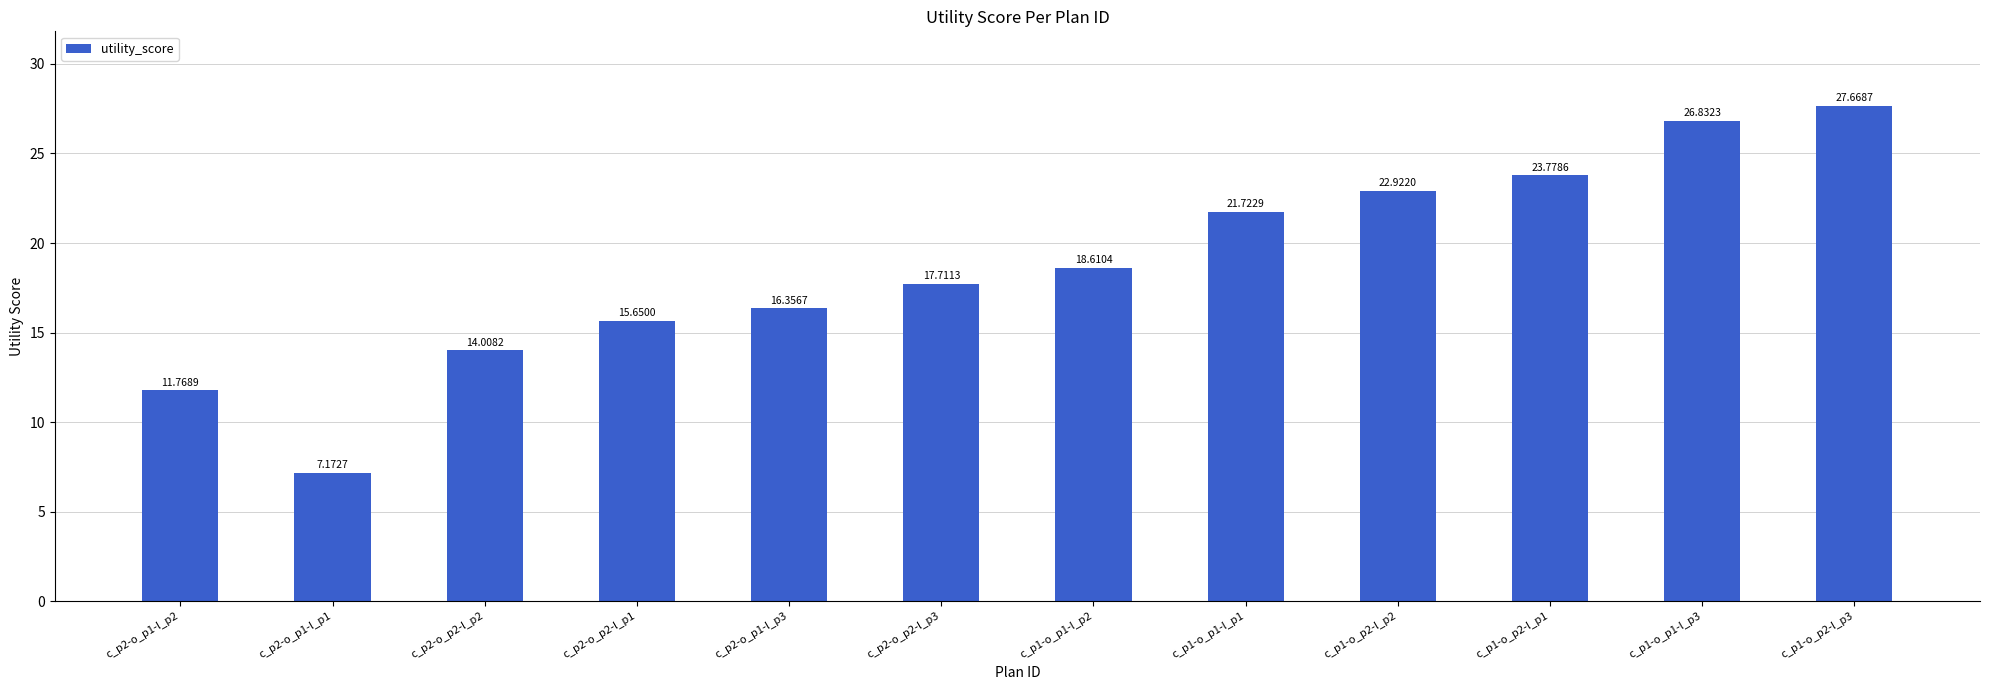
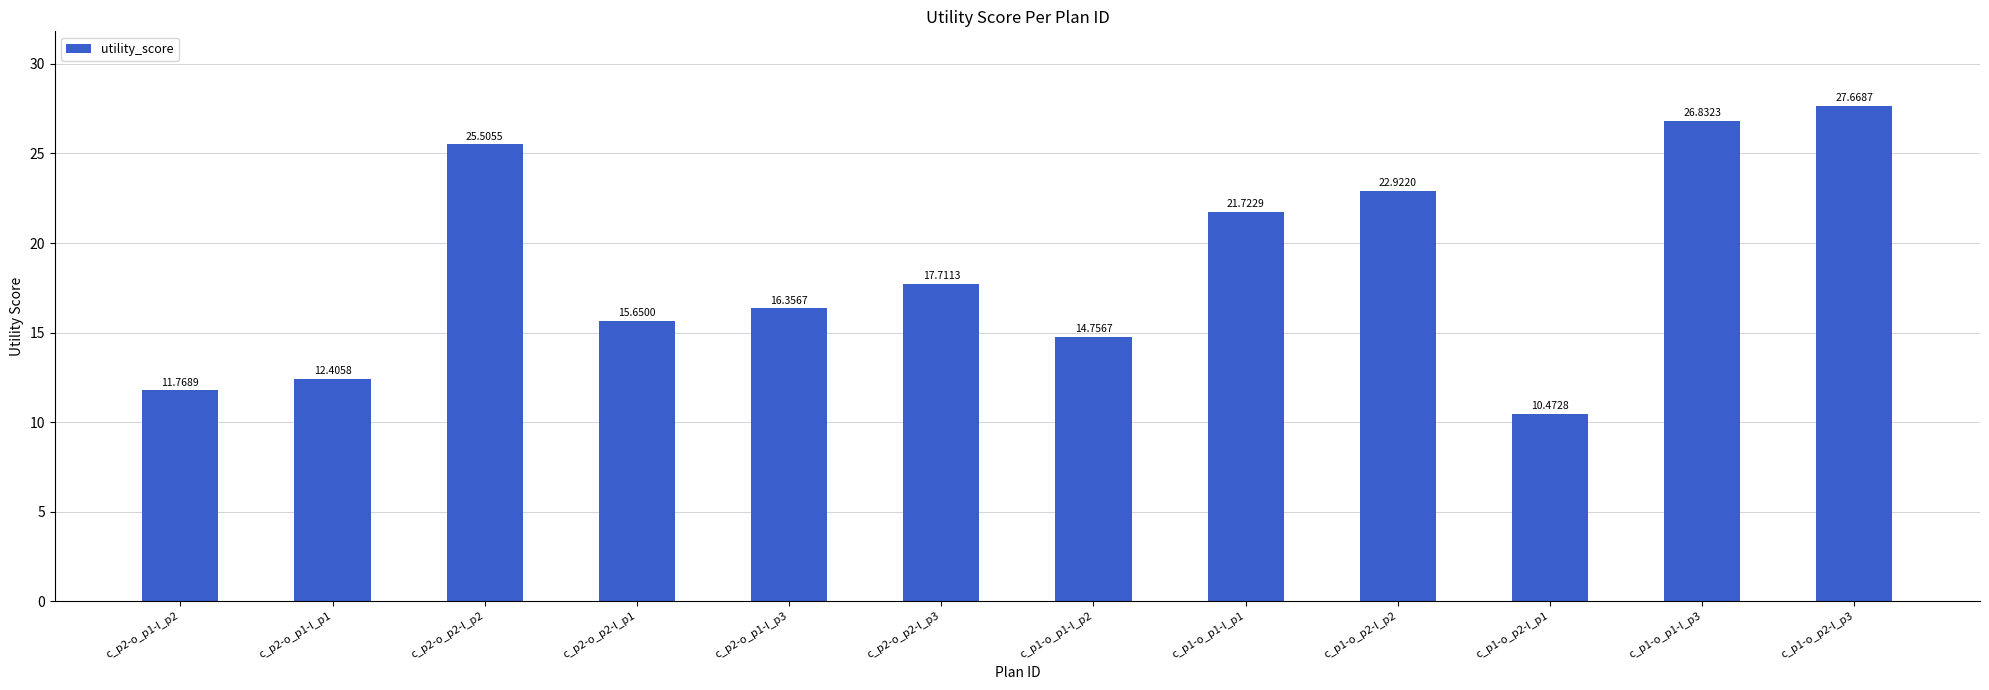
  {
    "c_p2-o_p1-l_p2": 11.7689,
-   "c_p2-o_p1-l_p1": 7.1727,
-   "c_p2-o_p2-l_p2": 14.0082,
+   "c_p2-o_p1-l_p1": 12.4058,
+   "c_p2-o_p2-l_p2": 25.5055,
    "c_p2-o_p2-l_p1": 15.6500,
    "c_p2-o_p1-l_p3": 16.3567,
    "c_p2-o_p2-l_p3": 17.7113,
-   "c_p1-o_p1-l_p2": 18.6104,
+   "c_p1-o_p1-l_p2": 14.7567,
    "c_p1-o_p1-l_p1": 21.7229,
    "c_p1-o_p2-l_p2": 22.9220,
-   "c_p1-o_p2-l_p1": 23.7786,
+   "c_p1-o_p2-l_p1": 10.4728,
    "c_p1-o_p1-l_p3": 26.8323,
    "c_p1-o_p2-l_p3": 27.6687
  }
